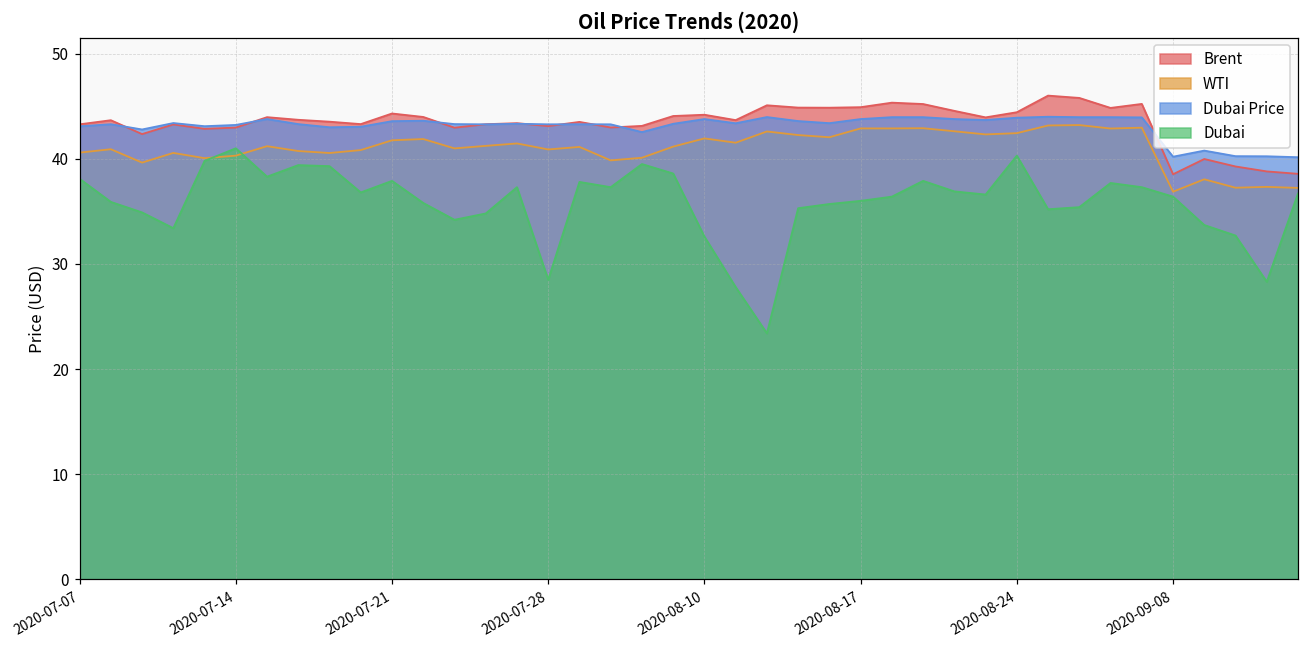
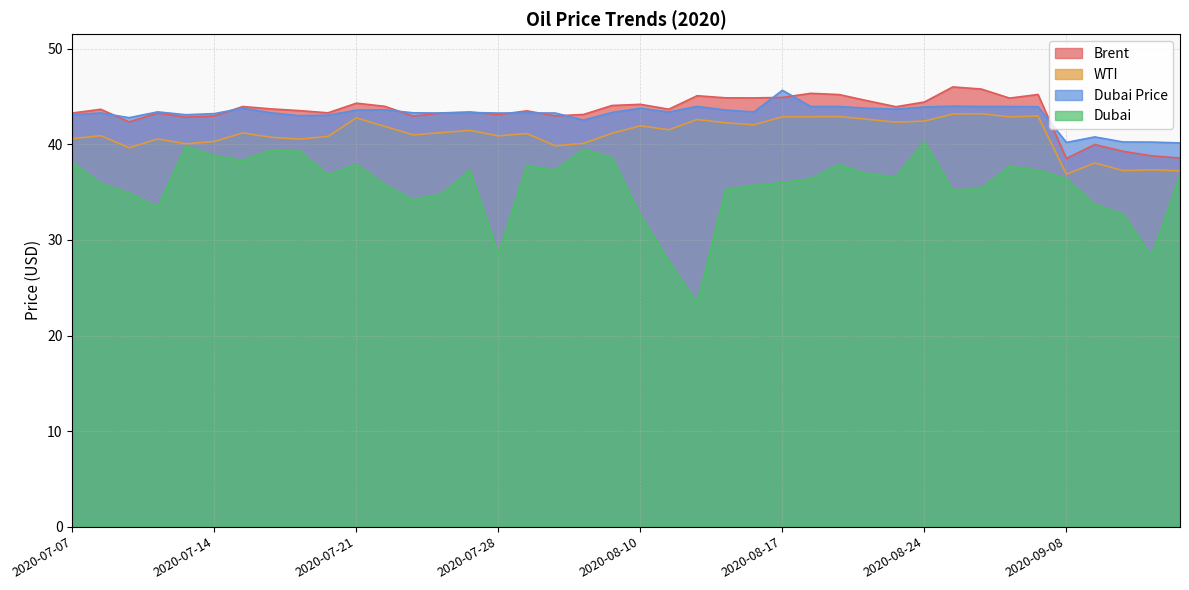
  {
    "Brent": {
      "2020-07-21": 44,
      "2020-08-10": 44,
      "2020-08-17": 45,
      "2020-08-24": 44,
      "2020-09-08": 39
    },
    "WTI": {
      "2020-07-07": 41,
      "2020-07-14": 40,
-     "2020-07-21": 42,
+     "2020-07-21": 43,
      "2020-07-28": 41,
      "2020-08-10": 42,
      "2020-08-17": 43,
      "2020-08-24": 42,
      "2020-09-08": 37
    },
    "Dubai Price": {
      "2020-07-21": 44,
      "2020-08-10": 44,
-     "2020-08-17": 44,
+     "2020-08-17": 46,
      "2020-08-24": 44,
      "2020-09-08": 40
    },
    "Dubai": {
      "2020-07-07": 38,
-     "2020-07-14": 41,
+     "2020-07-14": 39,
      "2020-07-21": 38,
      "2020-07-28": 29,
      "2020-08-10": 33,
      "2020-08-17": 36,
      "2020-08-24": 40,
      "2020-09-08": 36
    }
  }
